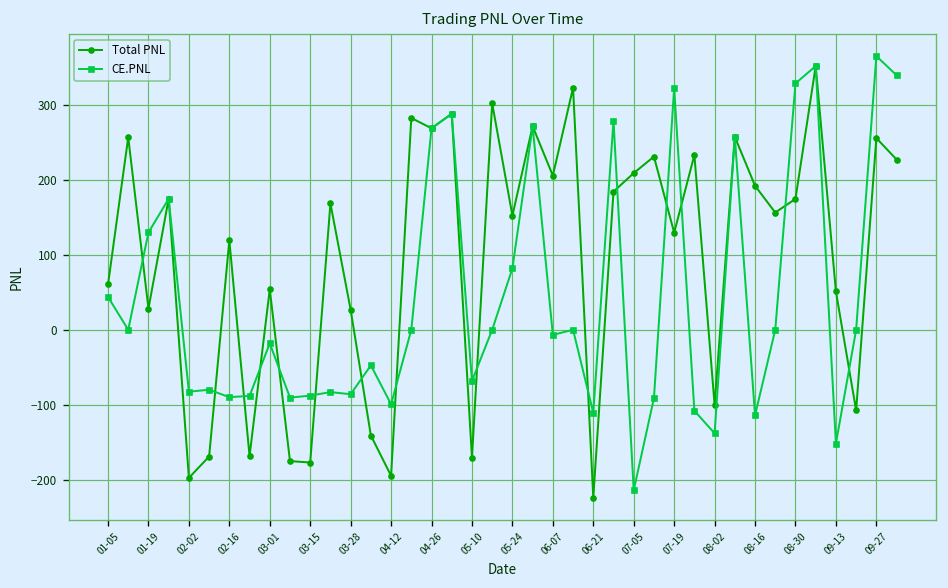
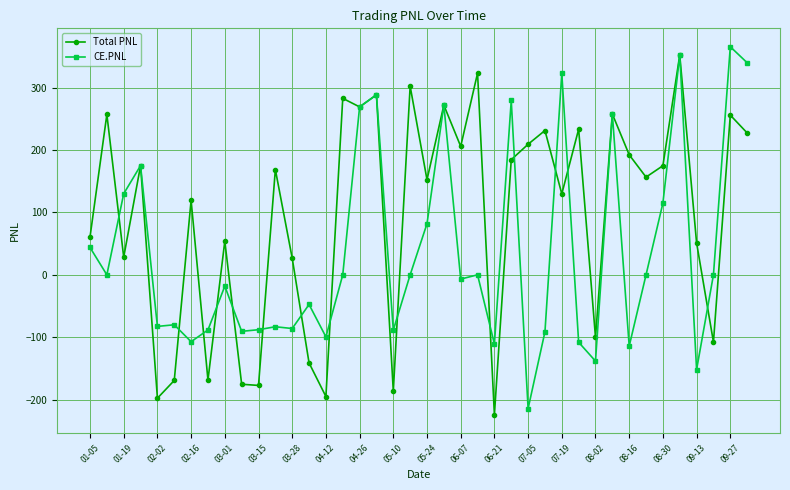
  {
    "Total PNL": {
      "01-05": 60,
      "01-19": 30,
      "02-02": -200,
      "02-16": 120,
      "03-01": 50,
      "03-15": -180,
      "03-28": 30,
      "04-12": -200,
-     "05-10": -170,
+     "05-10": -190,
      "05-24": 150,
      "06-07": 210,
      "06-21": -220,
      "07-05": 210,
      "07-19": 130,
      "08-02": -100,
      "08-16": 190,
      "08-30": 170,
      "09-13": 50,
      "09-27": 260
    },
    "CE.PNL": {
      "01-05": 40,
      "01-19": 130,
      "02-02": -80,
-     "02-16": -90,
+     "02-16": -110,
      "03-01": -20,
      "03-15": -90,
      "03-28": -90,
      "04-12": -100,
-     "05-10": -70,
+     "05-10": -90,
      "05-24": 80,
      "06-07": -10,
      "06-21": -110,
      "07-05": -210,
      "07-19": 320,
      "08-02": -140,
      "08-16": -110,
-     "08-30": 330,
+     "08-30": 110,
      "09-13": -150,
      "09-27": 370
    }
  }
